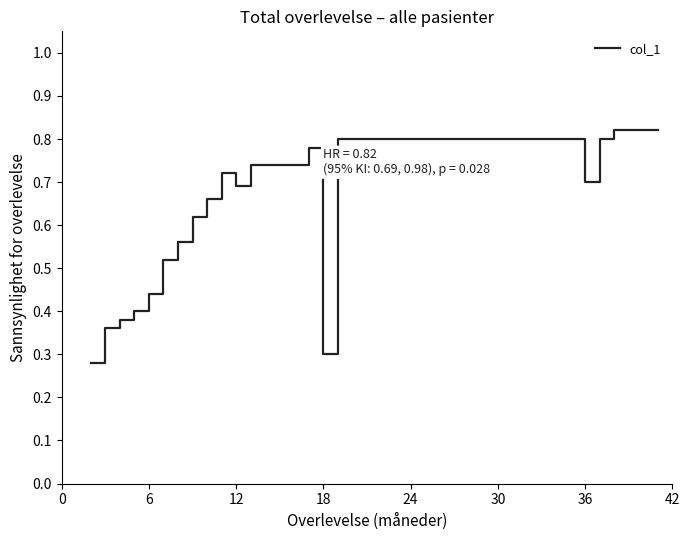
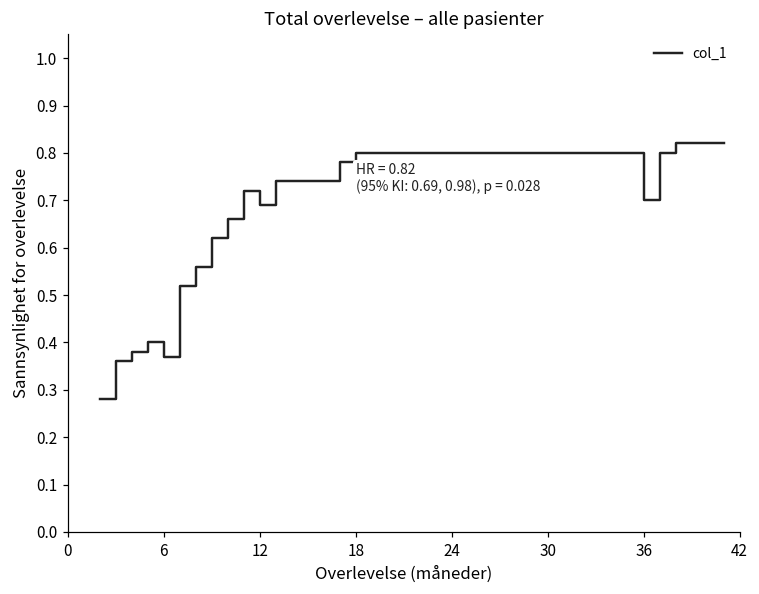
  {
-   "6": 0.44,
+   "6": 0.37,
    "12": 0.69,
-   "18": 0.3,
+   "18": 0.8,
    "30": 0.80,
    "36": 0.70
  }
